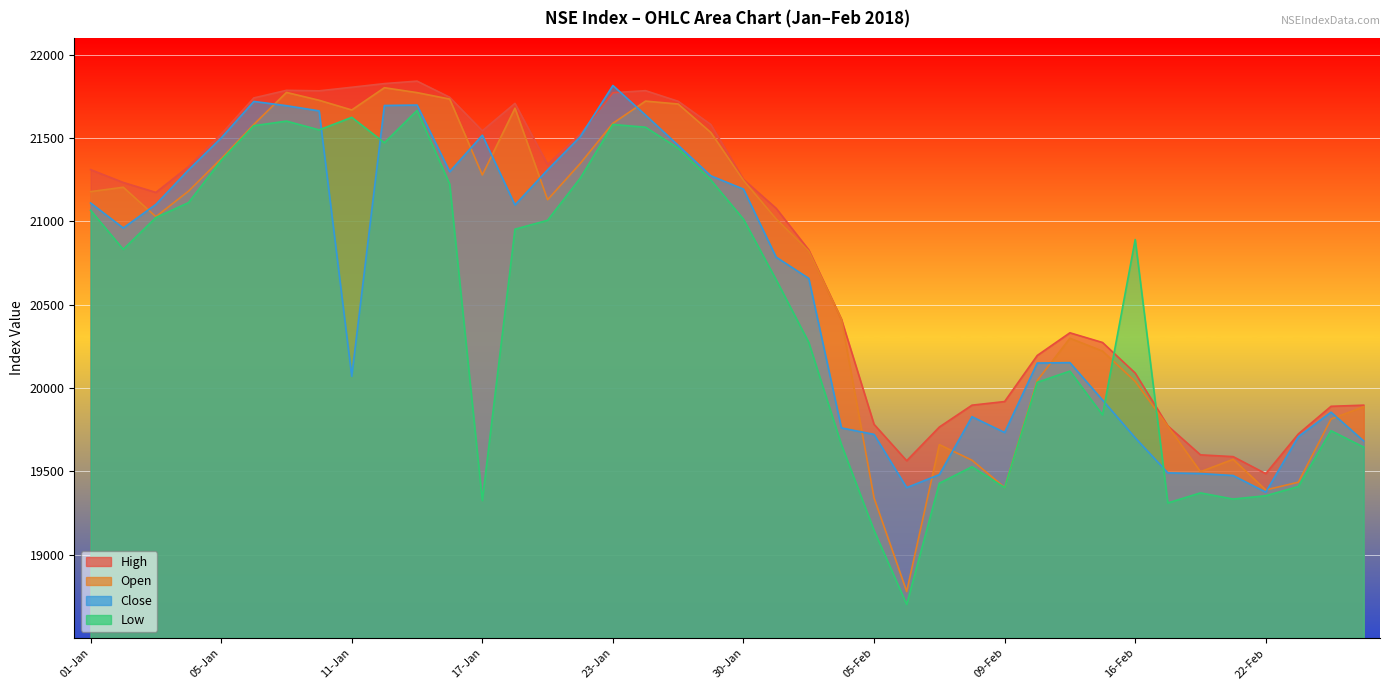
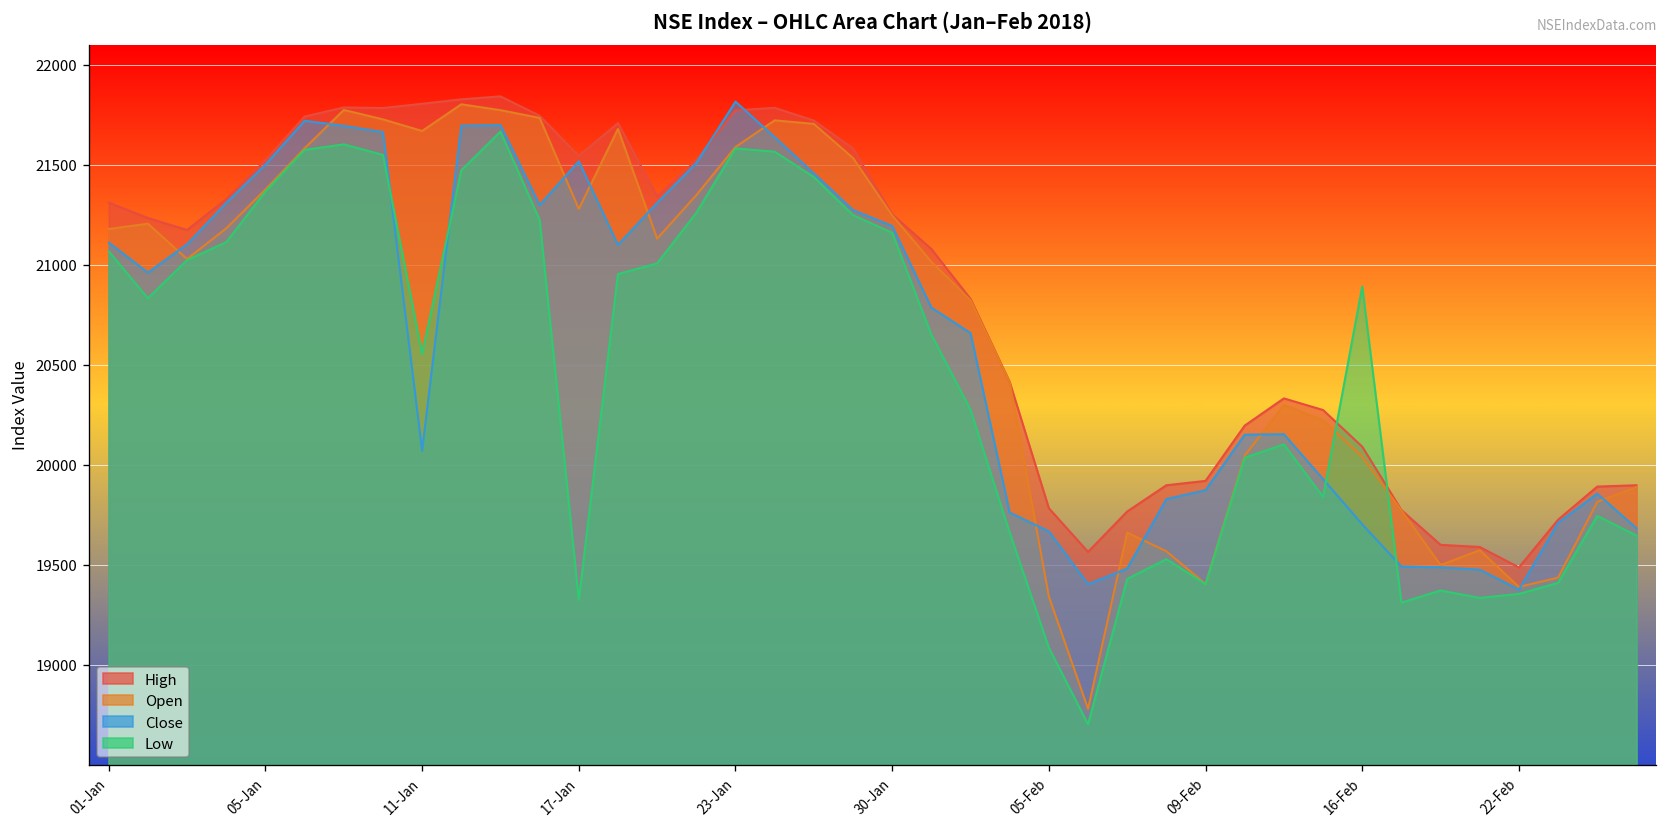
  {
    "Close": {
      "01-Jan": 21110,
      "05-Jan": 21500,
      "11-Jan": 20070,
      "17-Jan": 21520,
      "23-Jan": 21810,
      "30-Jan": 21190,
-     "05-Feb": 19720,
-     "09-Feb": 19730,
+     "05-Feb": 19670,
+     "09-Feb": 19870,
      "16-Feb": 19700
    },
    "Low": {
      "01-Jan": 21070,
-     "11-Jan": 21620,
+     "11-Jan": 20550,
      "17-Jan": 19320,
-     "30-Jan": 21010,
-     "05-Feb": 19150,
+     "30-Jan": 21160,
+     "05-Feb": 19080,
      "16-Feb": 20890,
      "22-Feb": 19350
    }
  }
